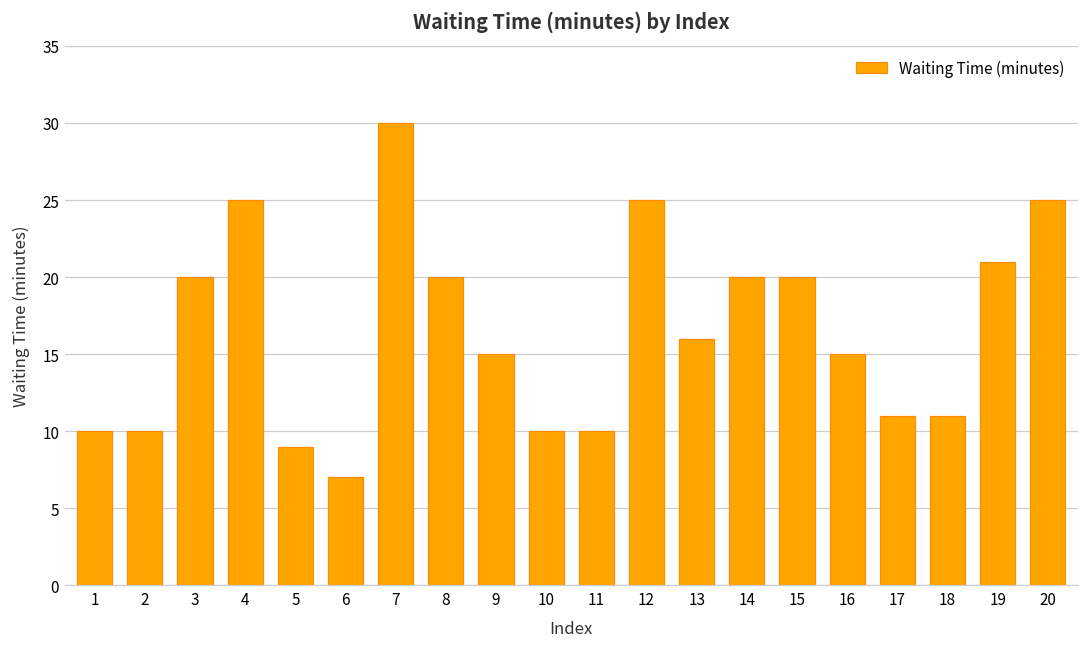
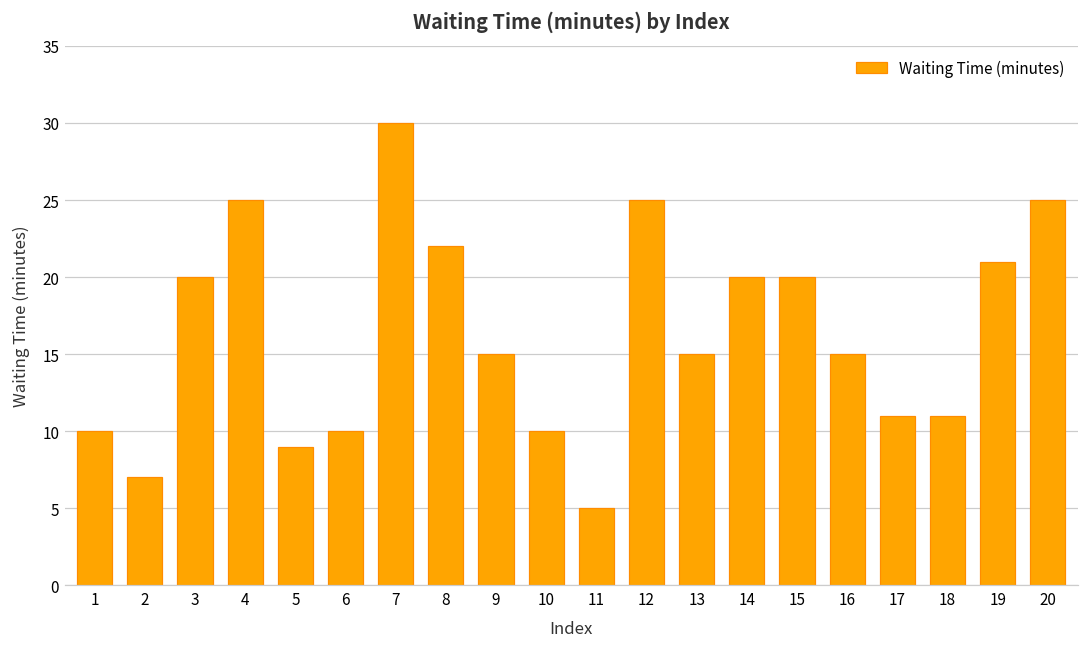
  {
    "1": 10,
-   "2": 10,
+   "2": 7,
    "3": 20,
    "4": 25,
    "5": 9,
-   "6": 7,
+   "6": 10,
    "7": 30,
-   "8": 20,
+   "8": 22,
    "9": 15,
    "10": 10,
-   "11": 10,
+   "11": 5,
    "12": 25,
-   "13": 16,
+   "13": 15,
    "14": 20,
    "15": 20,
    "16": 15,
    "17": 11,
    "18": 11,
    "19": 21,
    "20": 25
  }
